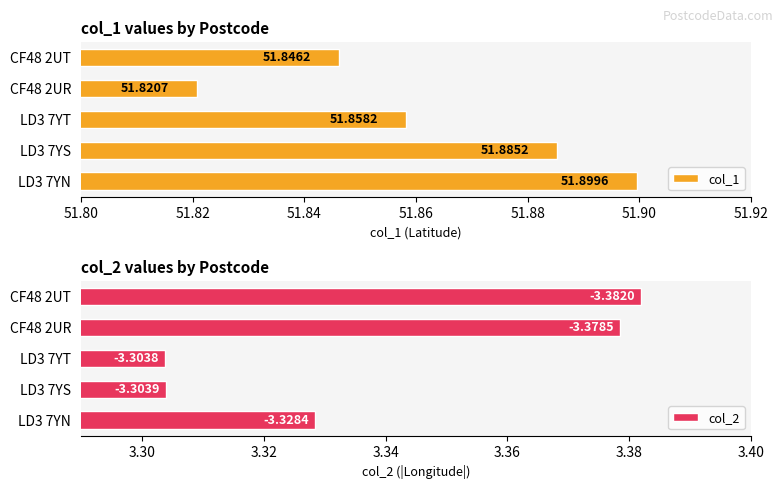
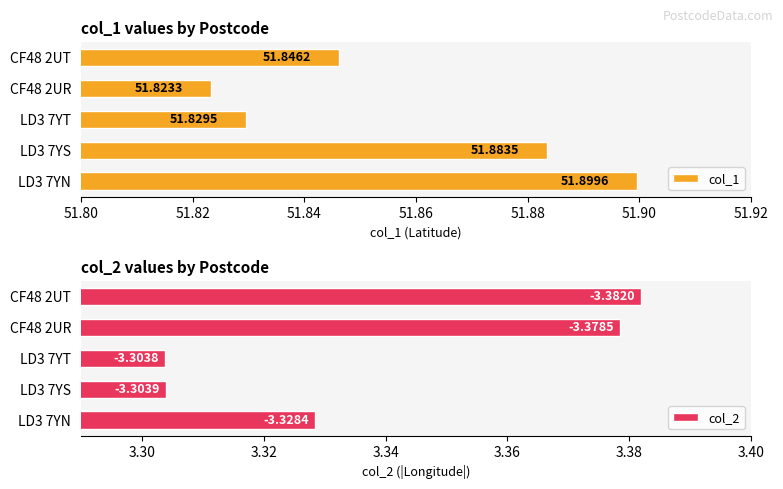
  {
    "col_1 values by Postcode": {
      "CF48 2UT": 51.8462,
-     "CF48 2UR": 51.8207,
-     "LD3 7YT": 51.8582,
-     "LD3 7YS": 51.8852,
+     "CF48 2UR": 51.8233,
+     "LD3 7YT": 51.8295,
+     "LD3 7YS": 51.8835,
      "LD3 7YN": 51.8996
    }
  }
